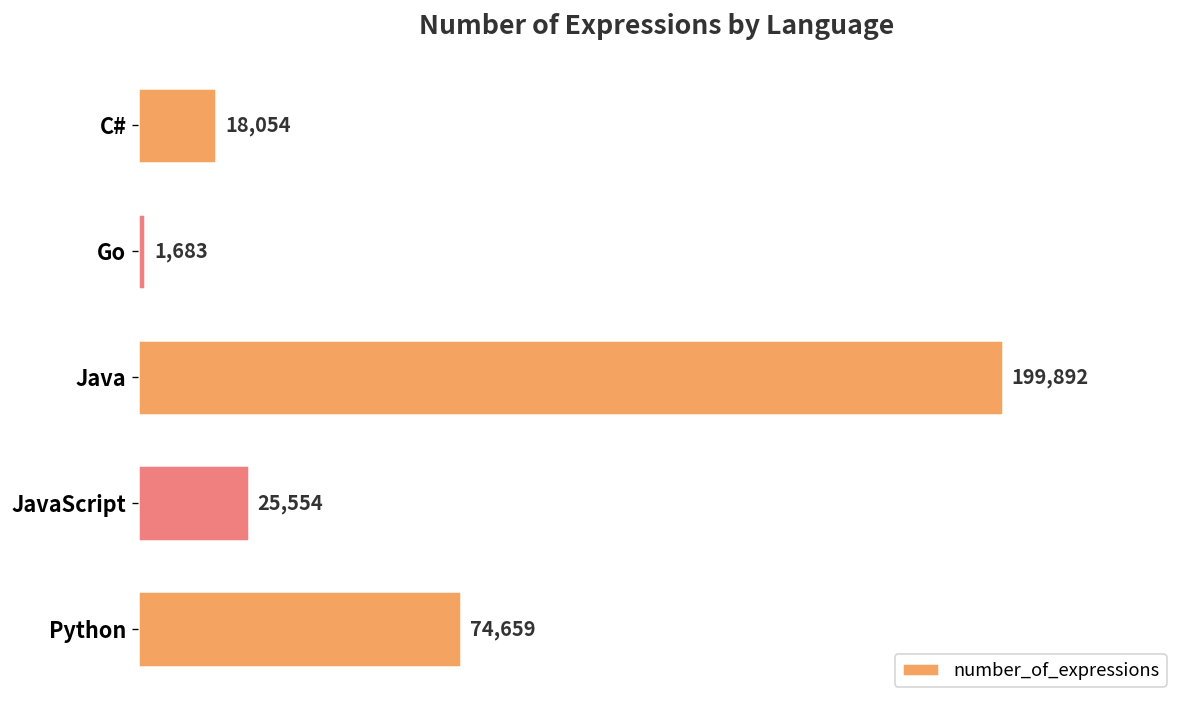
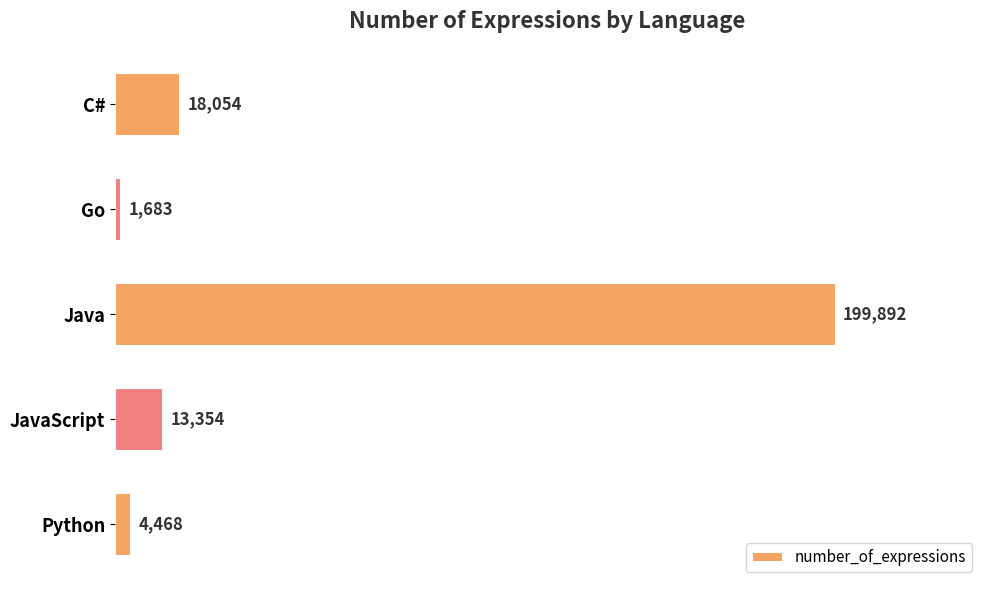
  {
    "C#": "18,054",
    "Go": "1,683",
    "Java": "199,892",
-   "JavaScript": "25,554",
-   "Python": "74,659"
+   "JavaScript": "13,354",
+   "Python": "4,468"
  }
